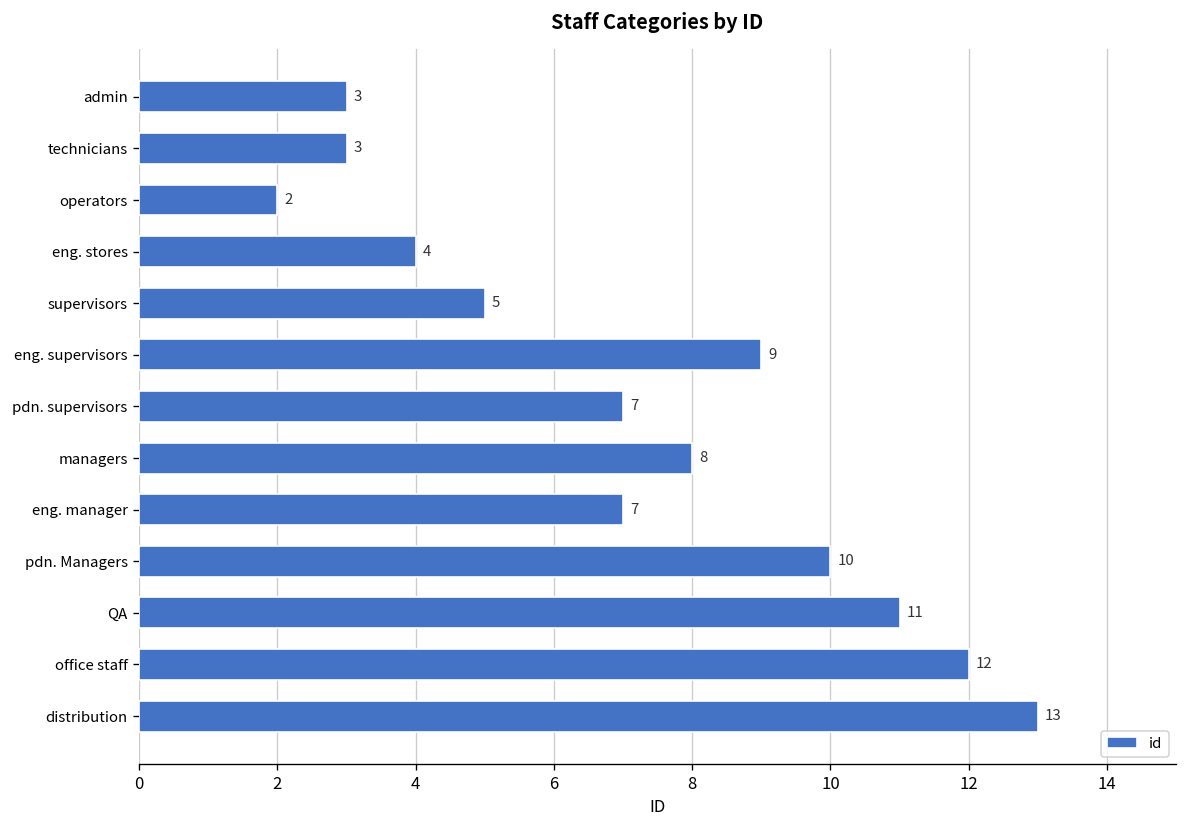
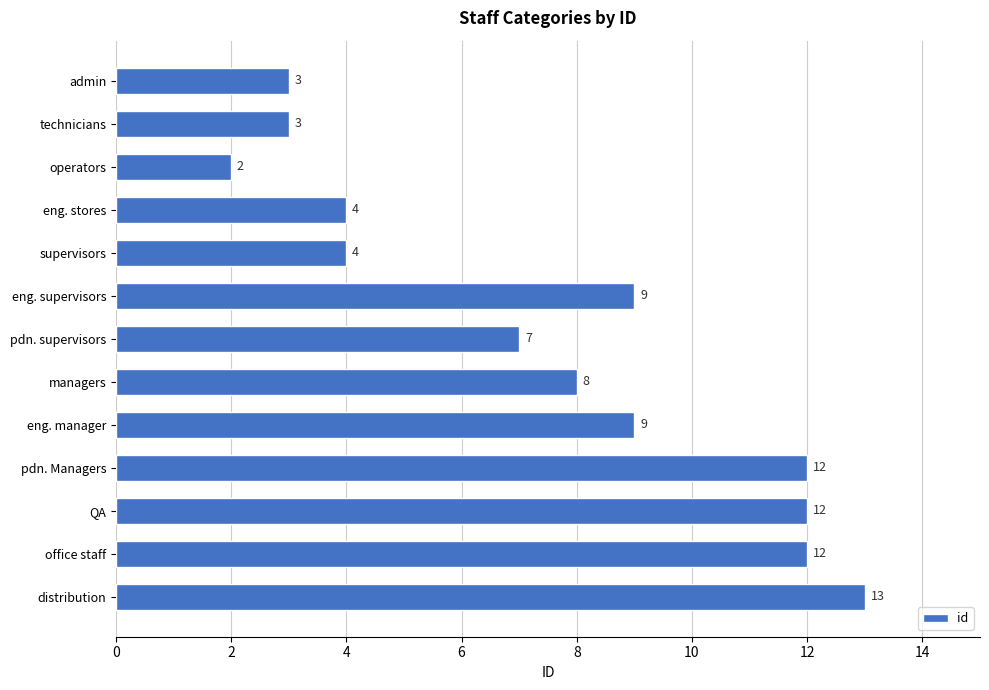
  {
    "admin": 3,
    "technicians": 3,
    "operators": 2,
    "eng. stores": 4,
-   "supervisors": 5,
+   "supervisors": 4,
    "eng. supervisors": 9,
    "pdn. supervisors": 7,
    "managers": 8,
-   "eng. manager": 7,
-   "pdn. Managers": 10,
-   "QA": 11,
+   "eng. manager": 9,
+   "pdn. Managers": 12,
+   "QA": 12,
    "office staff": 12,
    "distribution": 13
  }
